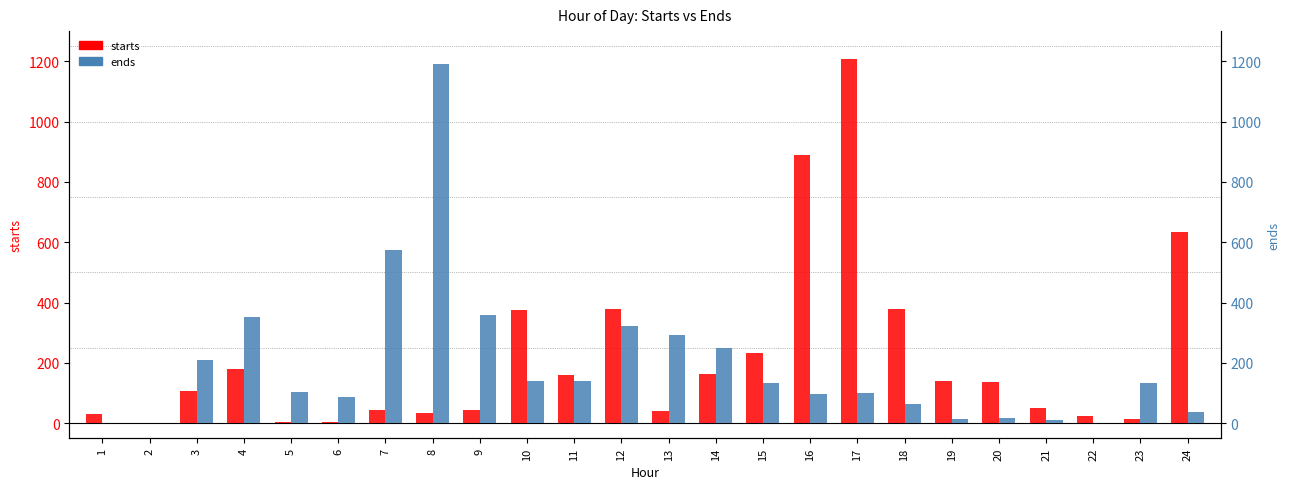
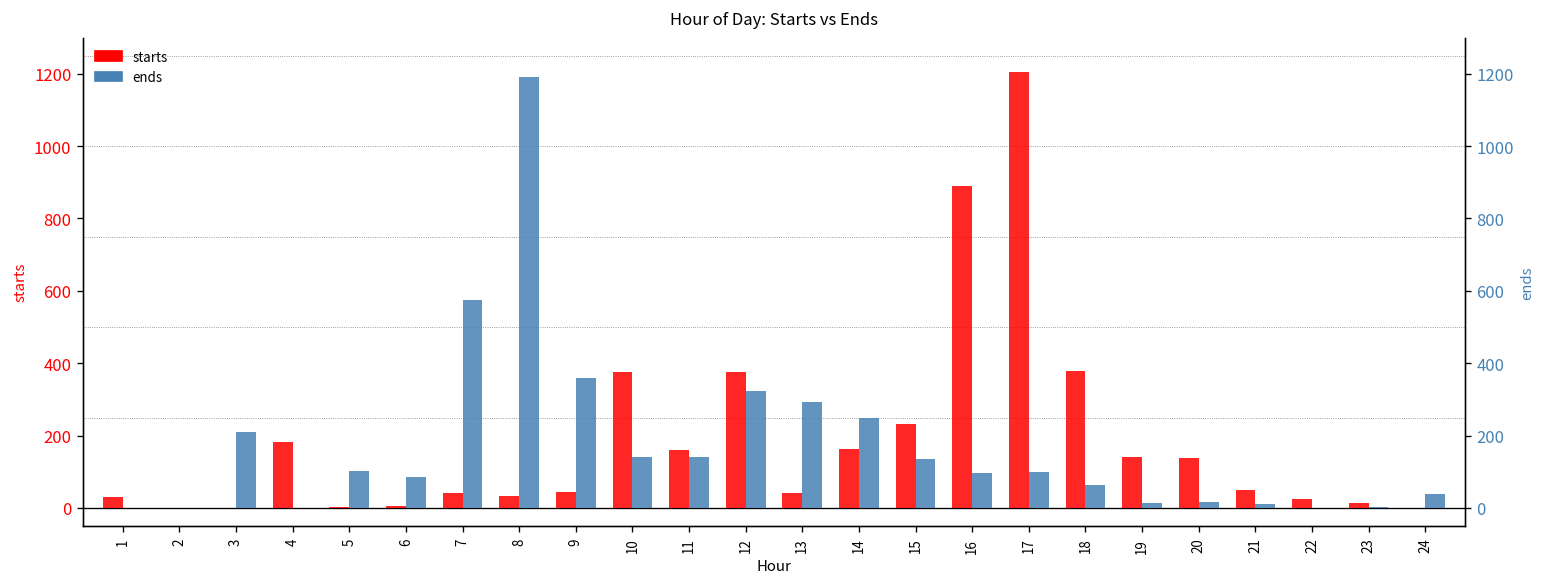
  {
    "starts": {
      "1": 30,
-     "3": 110,
+     "3": 0,
      "4": 180,
      "7": 40,
      "8": 30,
      "9": 40,
      "10": 380,
      "11": 160,
      "12": 380,
      "13": 40,
      "14": 160,
      "15": 230,
      "16": 890,
      "17": 1210,
      "18": 380,
      "19": 140,
      "20": 140,
      "21": 50,
      "22": 20,
      "23": 10,
-     "24": 640
+     "24": 0
    },
    "ends": {
      "2": 0,
      "3": 210,
-     "4": 350,
+     "4": 0,
      "5": 100,
      "6": 90,
      "7": 570,
      "8": 1190,
      "9": 360,
      "10": 140,
      "11": 140,
      "12": 320,
      "13": 290,
      "14": 250,
      "15": 130,
      "16": 100,
      "17": 100,
      "18": 60,
      "19": 10,
      "20": 20,
      "21": 10,
      "22": 0,
-     "23": 130,
+     "23": 0,
      "24": 40
    }
  }
